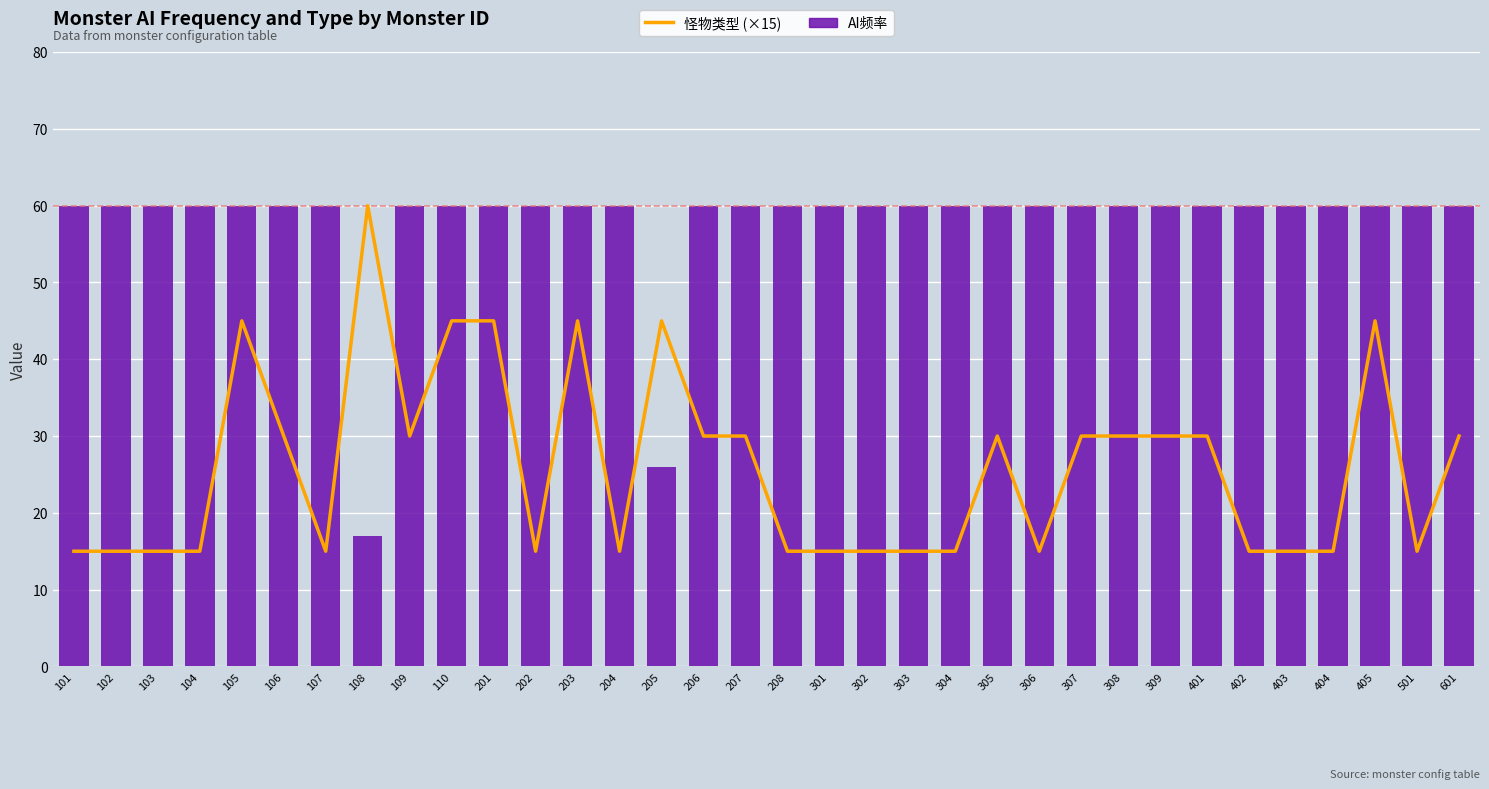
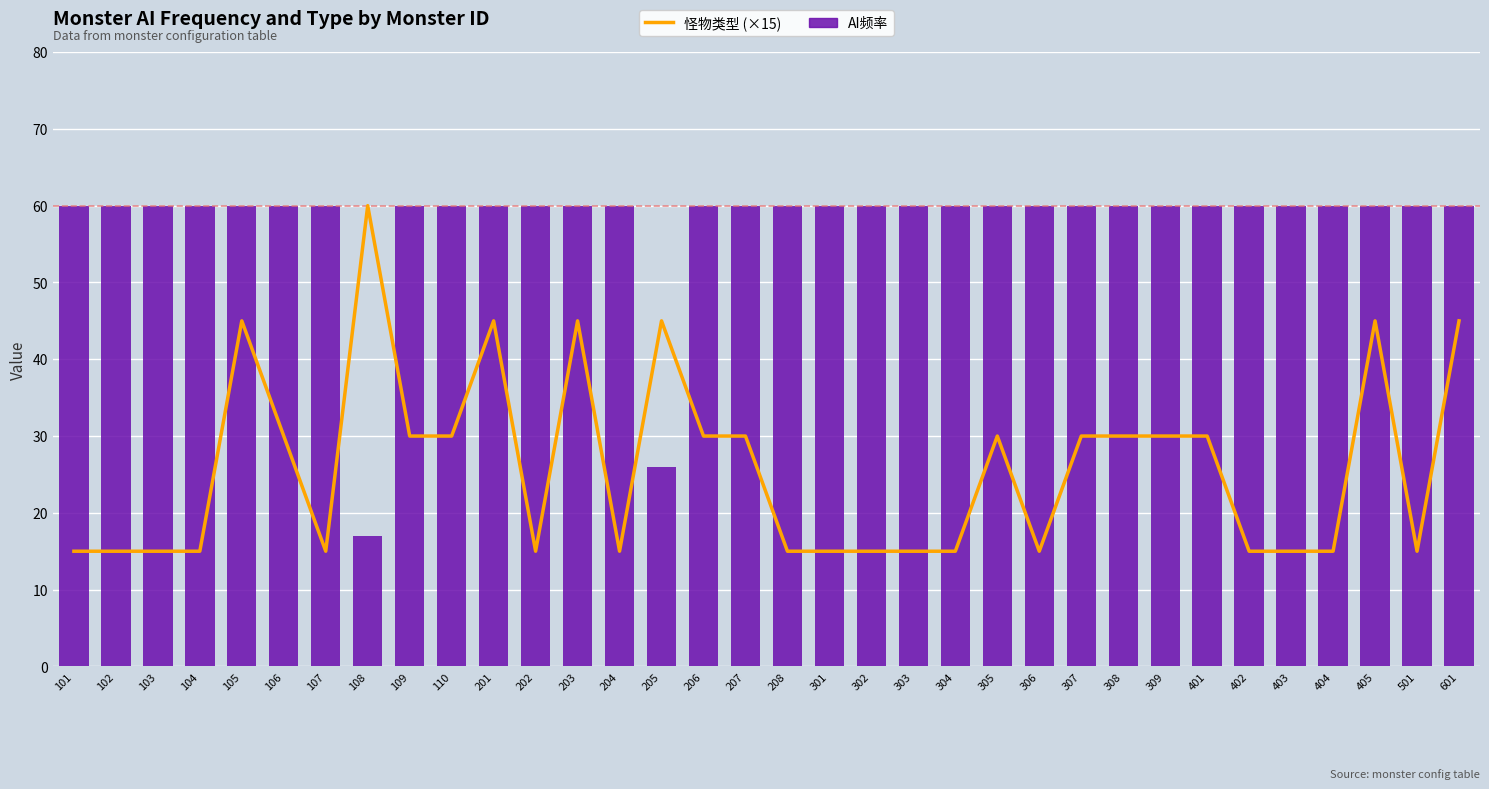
  {
    "怪物类型 (×15)": {
      "101": 15,
      "102": 15,
      "103": 15,
      "104": 15,
      "105": 45,
      "106": 30,
      "107": 15,
      "108": 60,
      "109": 30,
-     "110": 45,
+     "110": 30,
      "201": 45,
      "202": 15,
      "203": 45,
      "204": 15,
      "205": 45,
      "206": 30,
      "207": 30,
      "208": 15,
      "301": 15,
      "302": 15,
      "303": 15,
      "304": 15,
      "305": 30,
      "306": 15,
      "307": 30,
      "308": 30,
      "309": 30,
      "401": 30,
      "402": 15,
      "403": 15,
      "404": 15,
      "405": 45,
      "501": 15,
-     "601": 30
+     "601": 45
    },
    "AI频率": {
      "101": 60,
      "102": 60,
      "103": 60,
      "104": 60,
      "105": 60,
      "106": 60,
      "107": 60,
      "108": 17,
      "109": 60,
      "110": 60,
      "201": 60,
      "202": 60,
      "203": 60,
      "204": 60,
      "205": 26,
      "206": 60,
      "207": 60,
      "208": 60,
      "301": 60,
      "302": 60,
      "303": 60,
      "304": 60,
      "305": 60,
      "306": 60,
      "307": 60,
      "308": 60,
      "309": 60,
      "401": 60,
      "402": 60,
      "403": 60,
      "404": 60,
      "405": 60,
      "501": 60,
      "601": 60
    }
  }
